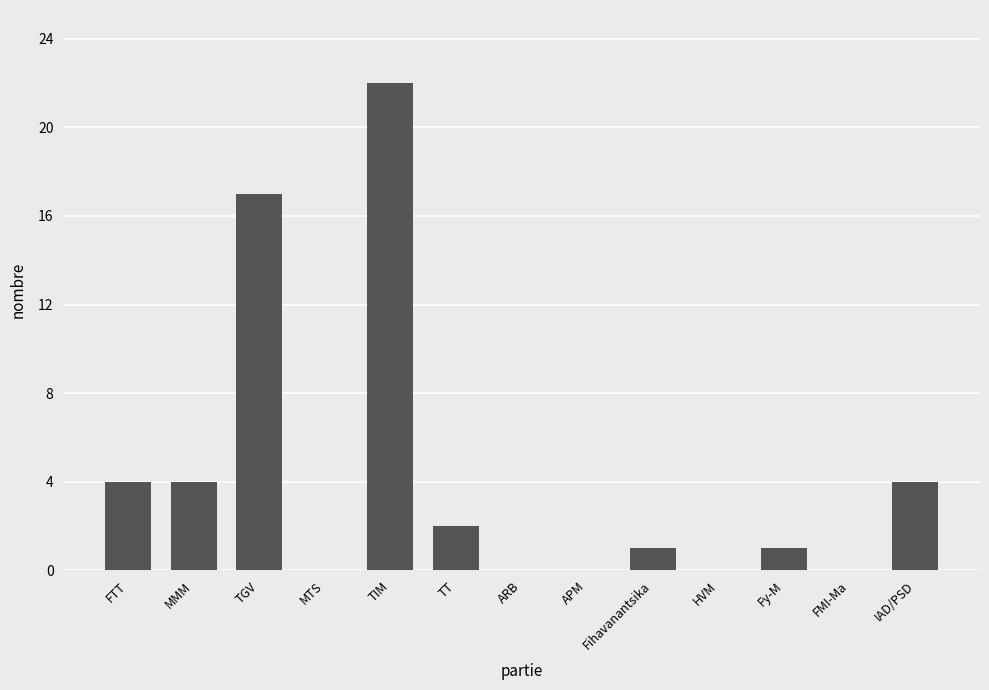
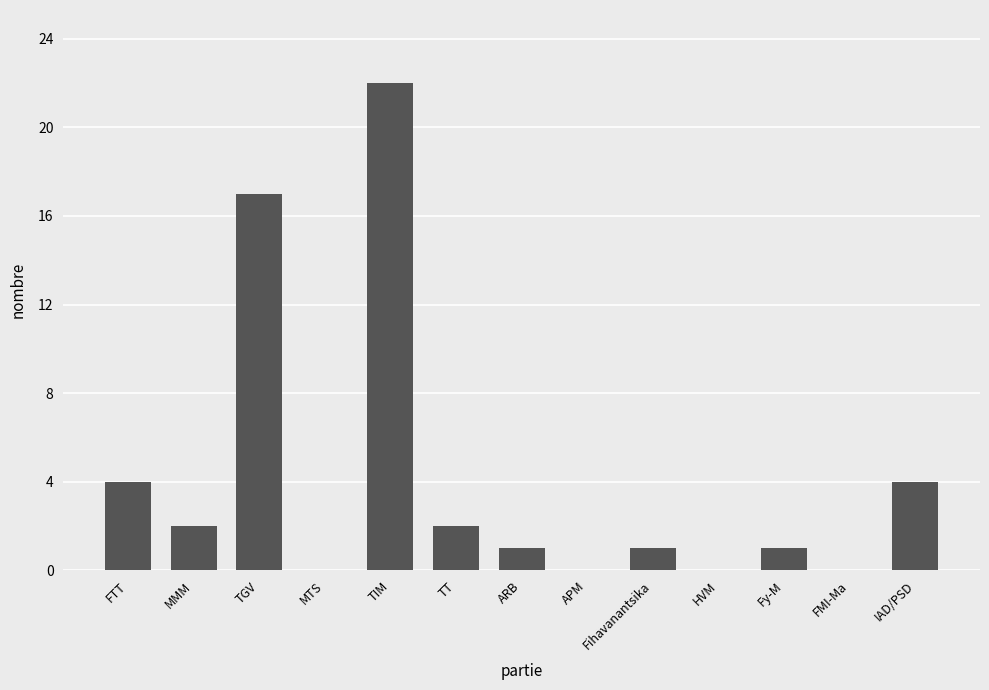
  {
    "FTT": 4,
-   "MMM": 4,
+   "MMM": 2,
    "TGV": 17,
    "MTS": 0,
    "TIM": 22,
    "TT": 2,
-   "ARB": 0,
+   "ARB": 1,
    "APM": 0,
    "Fihavanantsika": 1,
    "HVM": 0,
    "Fy-M": 1,
    "FMI-Ma": 0,
    "IAD/PSD": 4
  }
